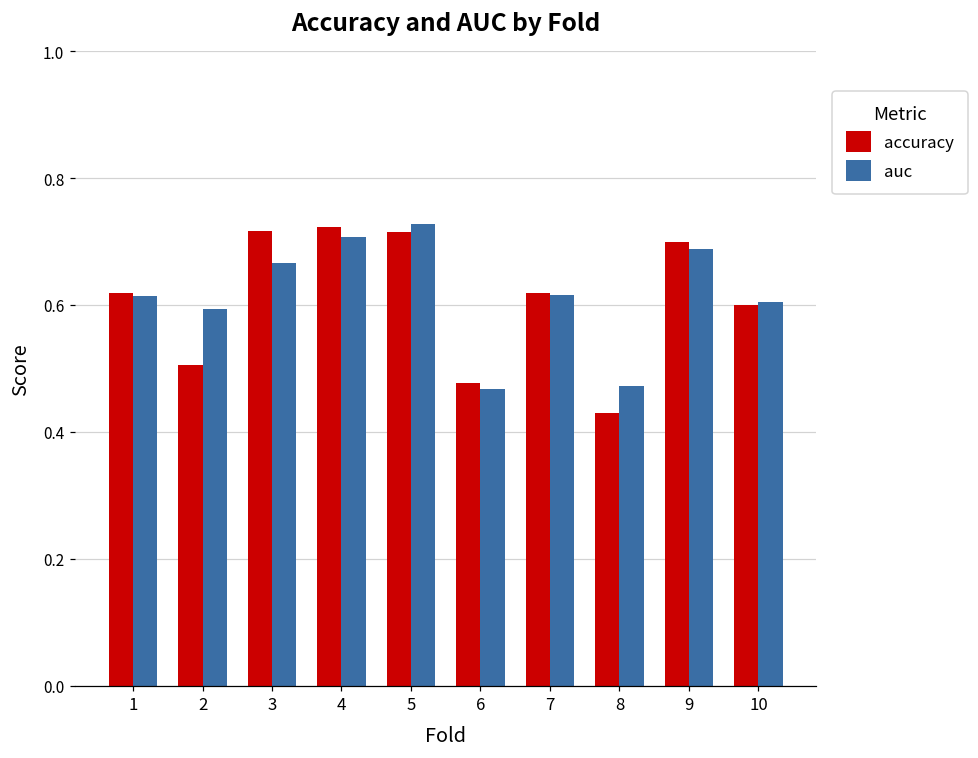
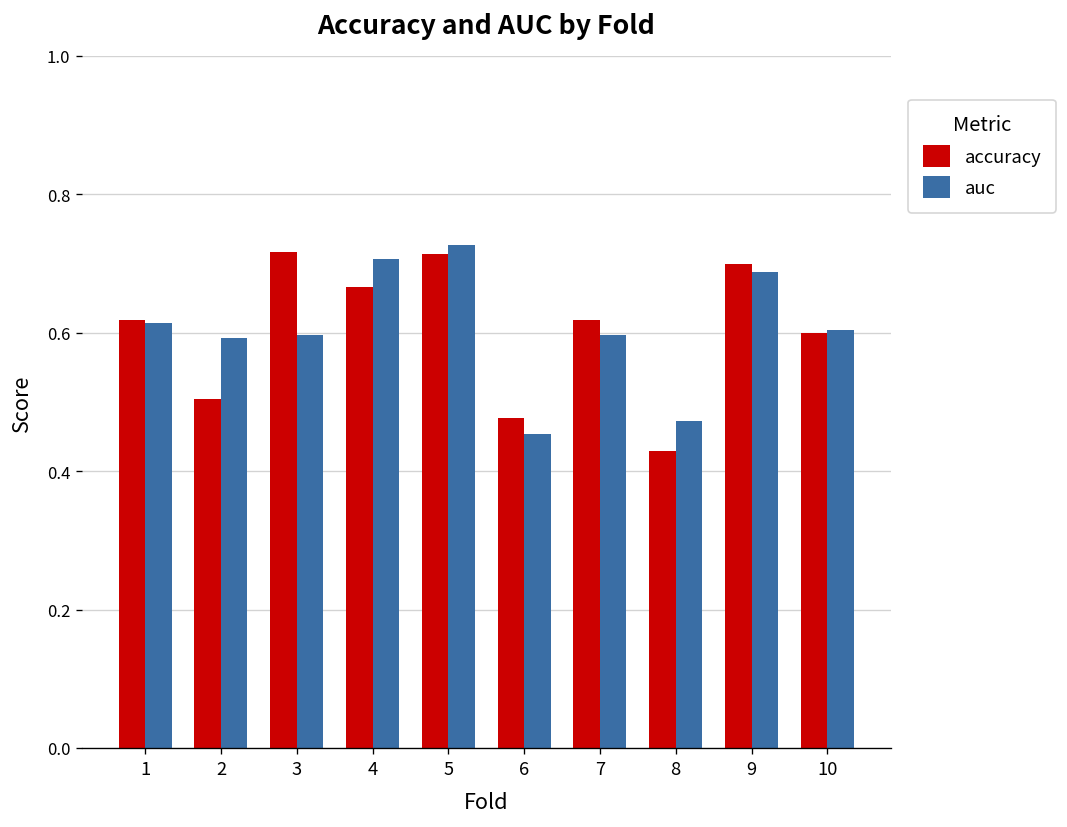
  {
    "accuracy": {
      "1": 0.62,
      "2": 0.50,
      "3": 0.72,
-     "4": 0.72,
+     "4": 0.67,
      "5": 0.71,
      "6": 0.48,
      "7": 0.62,
      "8": 0.43,
      "9": 0.70,
      "10": 0.60
    },
    "auc": {
      "1": 0.61,
      "2": 0.59,
-     "3": 0.67,
+     "3": 0.60,
      "4": 0.71,
      "5": 0.73,
-     "6": 0.47,
-     "7": 0.62,
+     "6": 0.45,
+     "7": 0.60,
      "8": 0.47,
      "9": 0.69,
      "10": 0.60
    }
  }
